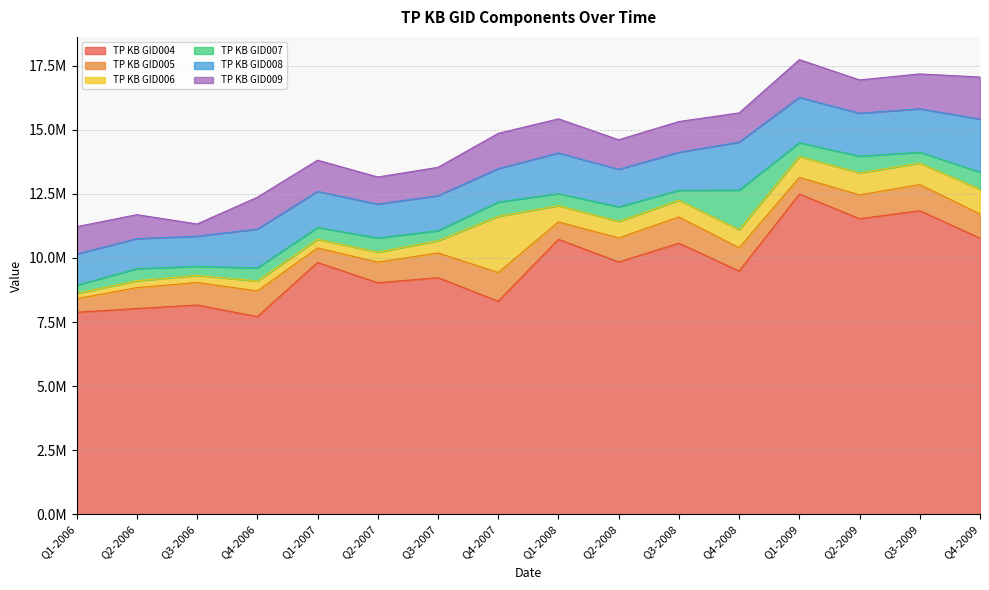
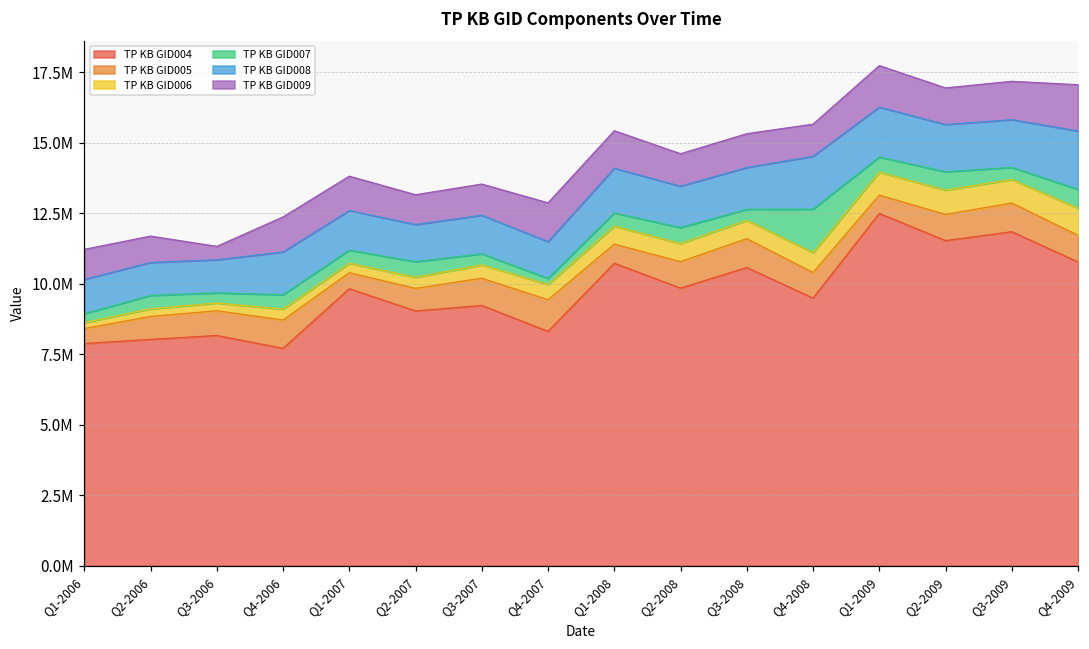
  {
    "TP KB GID006": {
      "Q1-2006": 200000,
      "Q2-2006": 300000,
      "Q3-2006": 300000,
      "Q4-2006": 400000,
      "Q1-2007": 300000,
      "Q2-2007": 400000,
      "Q3-2007": 500000,
-     "Q4-2007": 2200000,
+     "Q4-2007": 500000,
      "Q1-2008": 600000,
      "Q2-2008": 600000,
      "Q3-2008": 600000,
      "Q4-2008": 700000,
      "Q1-2009": 800000,
      "Q2-2009": 900000,
      "Q3-2009": 800000,
      "Q4-2009": 1000000
    },
    "TP KB GID007": {
      "Q1-2006": 300000,
      "Q2-2006": 500000,
      "Q3-2006": 400000,
      "Q4-2006": 500000,
      "Q1-2007": 500000,
      "Q2-2007": 600000,
      "Q3-2007": 400000,
-     "Q4-2007": 600000,
+     "Q4-2007": 200000,
      "Q1-2008": 500000,
      "Q2-2008": 600000,
      "Q3-2008": 400000,
      "Q4-2008": 1500000,
      "Q1-2009": 500000,
      "Q2-2009": 700000,
      "Q3-2009": 400000,
      "Q4-2009": 700000
    },
    "TP KB GID008": {
      "Q1-2006": 1200000,
      "Q2-2006": 1200000,
      "Q3-2006": 1200000,
      "Q4-2006": 1500000,
      "Q1-2007": 1400000,
      "Q2-2007": 1300000,
      "Q3-2007": 1400000,
      "Q4-2007": 1300000,
      "Q1-2008": 1600000,
      "Q2-2008": 1500000,
      "Q3-2008": 1500000,
      "Q4-2008": 1900000,
      "Q1-2009": 1800000,
      "Q2-2009": 1700000,
      "Q3-2009": 1700000,
      "Q4-2009": 2100000
    },
    "TP KB GID009": {
      "Q1-2006": 1100000,
      "Q2-2006": 900000,
      "Q3-2006": 500000,
      "Q4-2006": 1200000,
      "Q1-2007": 1200000,
      "Q2-2007": 1100000,
      "Q3-2007": 1100000,
      "Q4-2007": 1400000,
      "Q1-2008": 1300000,
      "Q2-2008": 1200000,
      "Q3-2008": 1200000,
      "Q4-2008": 1100000,
      "Q1-2009": 1500000,
      "Q2-2009": 1300000,
      "Q3-2009": 1400000,
      "Q4-2009": 1600000
    }
  }
